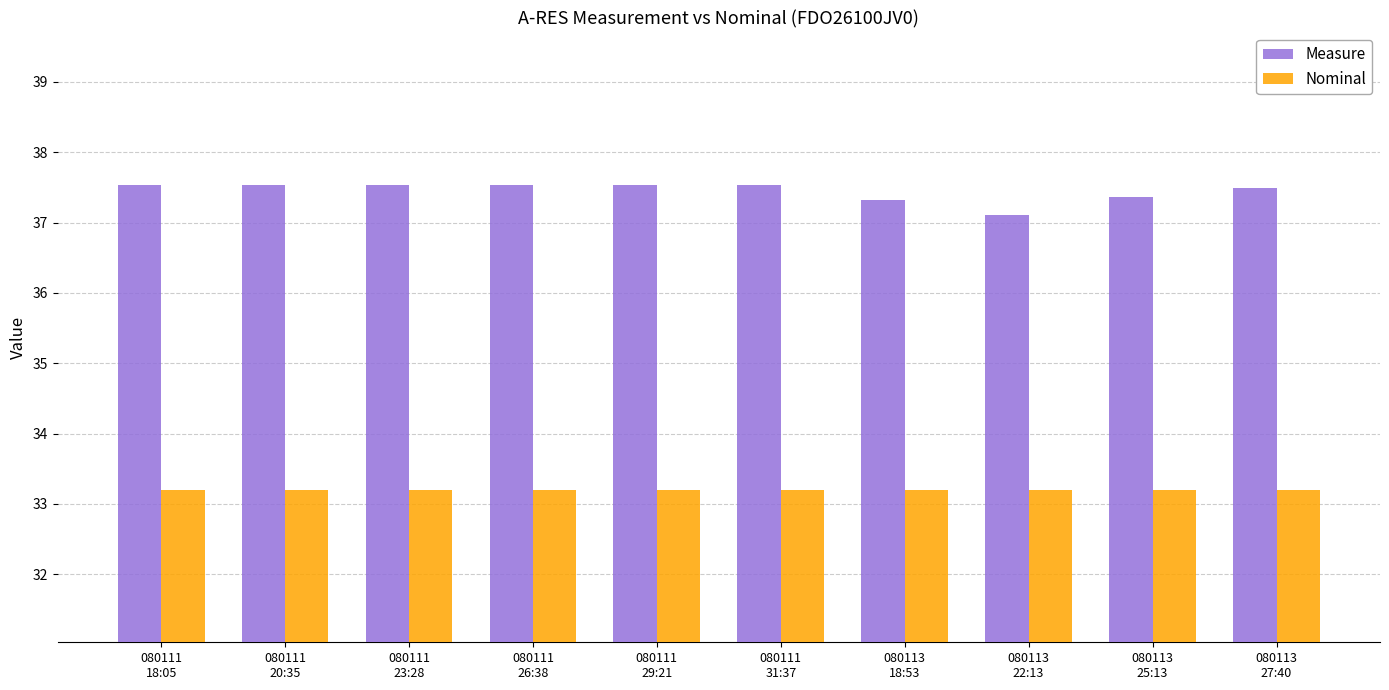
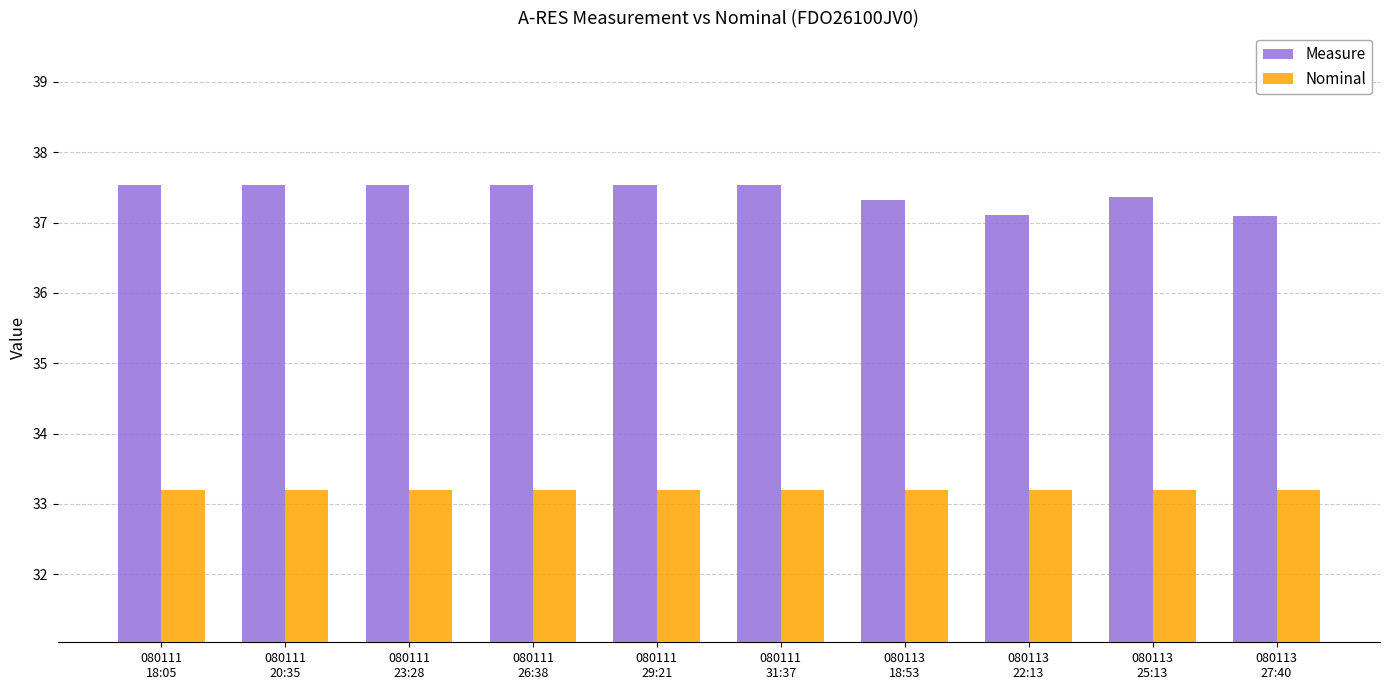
  {
    "Measure": {
      "080111 18:05": 37.5,
      "080111 20:35": 37.5,
      "080111 23:28": 37.5,
      "080111 26:38": 37.5,
      "080111 29:21": 37.5,
      "080111 31:37": 37.5,
      "080113 18:53": 37.3,
      "080113 22:13": 37.1,
      "080113 25:13": 37.4,
-     "080113 27:40": 37.5
+     "080113 27:40": 37.1
    },
    "Nominal": {
      "080111 18:05": 33.2,
      "080111 20:35": 33.2,
      "080111 23:28": 33.2,
      "080111 26:38": 33.2,
      "080111 29:21": 33.2,
      "080111 31:37": 33.2,
      "080113 18:53": 33.2,
      "080113 22:13": 33.2,
      "080113 25:13": 33.2,
      "080113 27:40": 33.2
    }
  }
